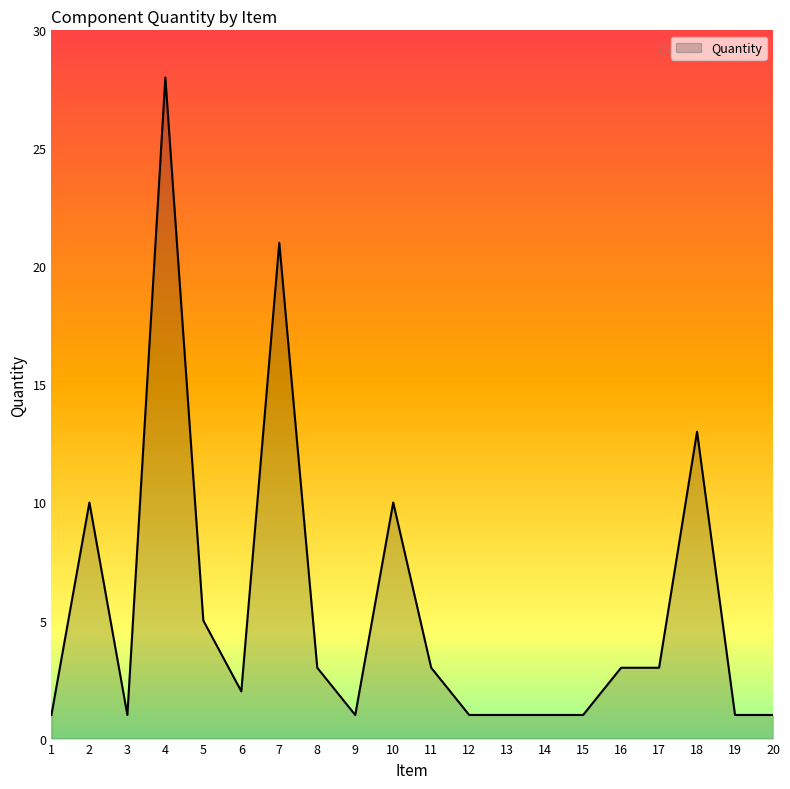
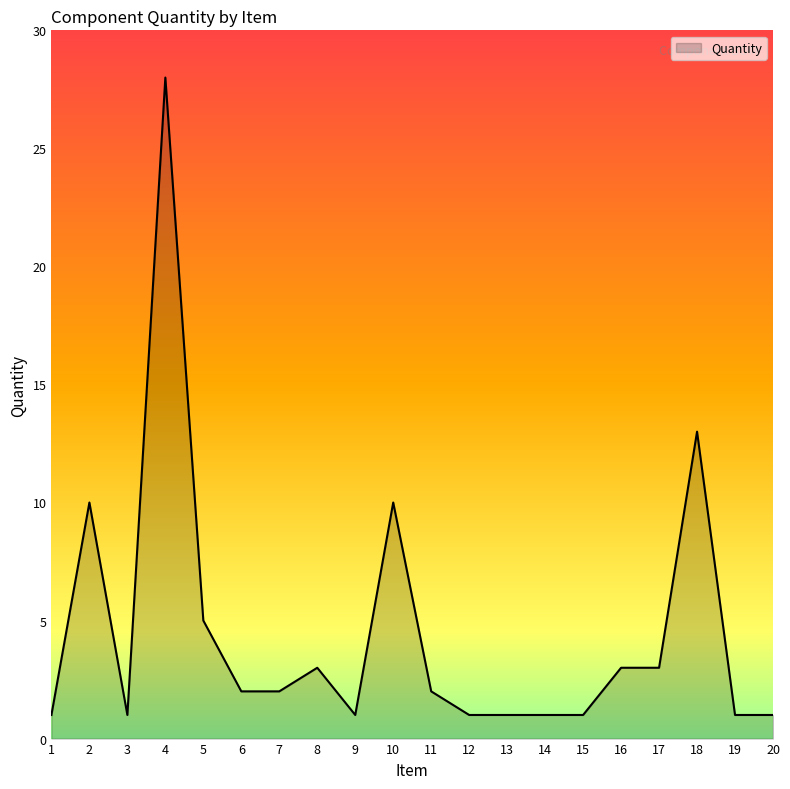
  {
    "1": 1,
    "2": 10,
    "3": 1,
    "4": 28,
    "5": 5,
    "6": 2,
-   "7": 21,
+   "7": 2,
    "8": 3,
    "9": 1,
    "10": 10,
-   "11": 3,
+   "11": 2,
    "12": 1,
    "13": 1,
    "14": 1,
    "15": 1,
    "16": 3,
    "17": 3,
    "18": 13,
    "19": 1,
    "20": 1
  }
